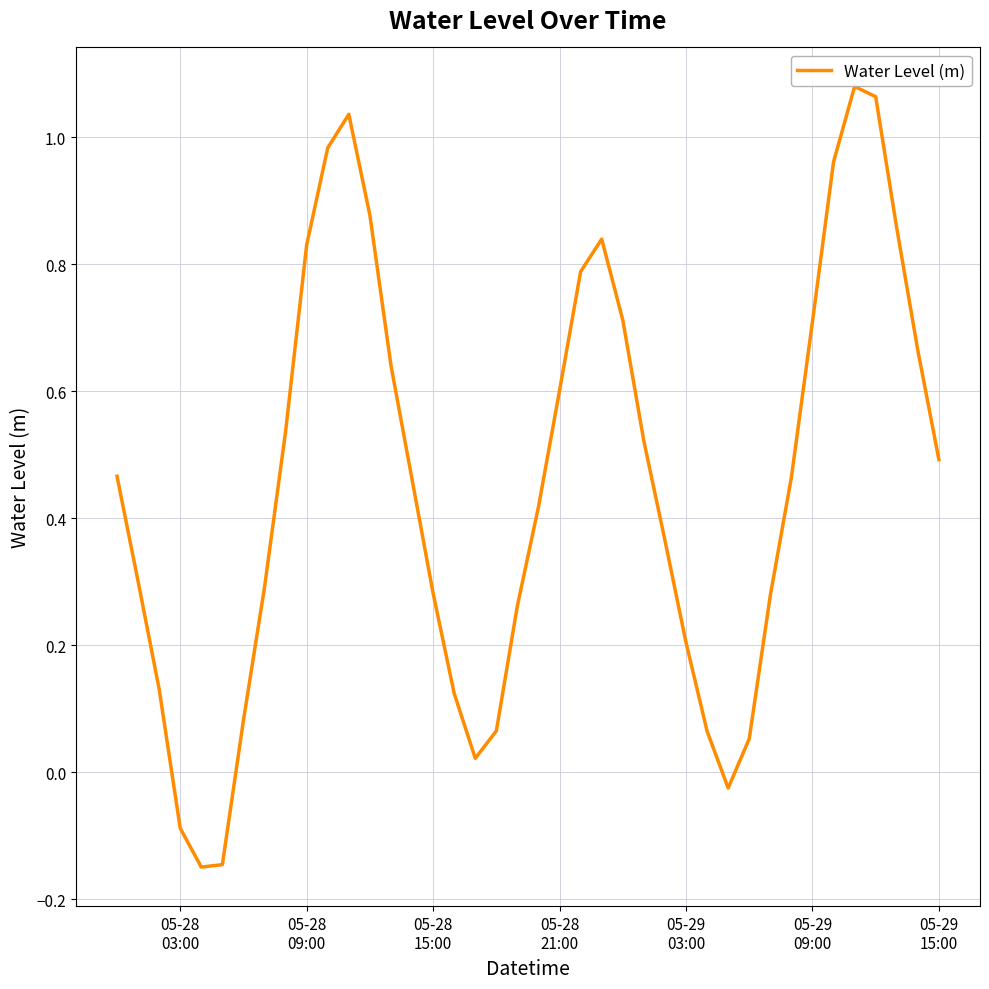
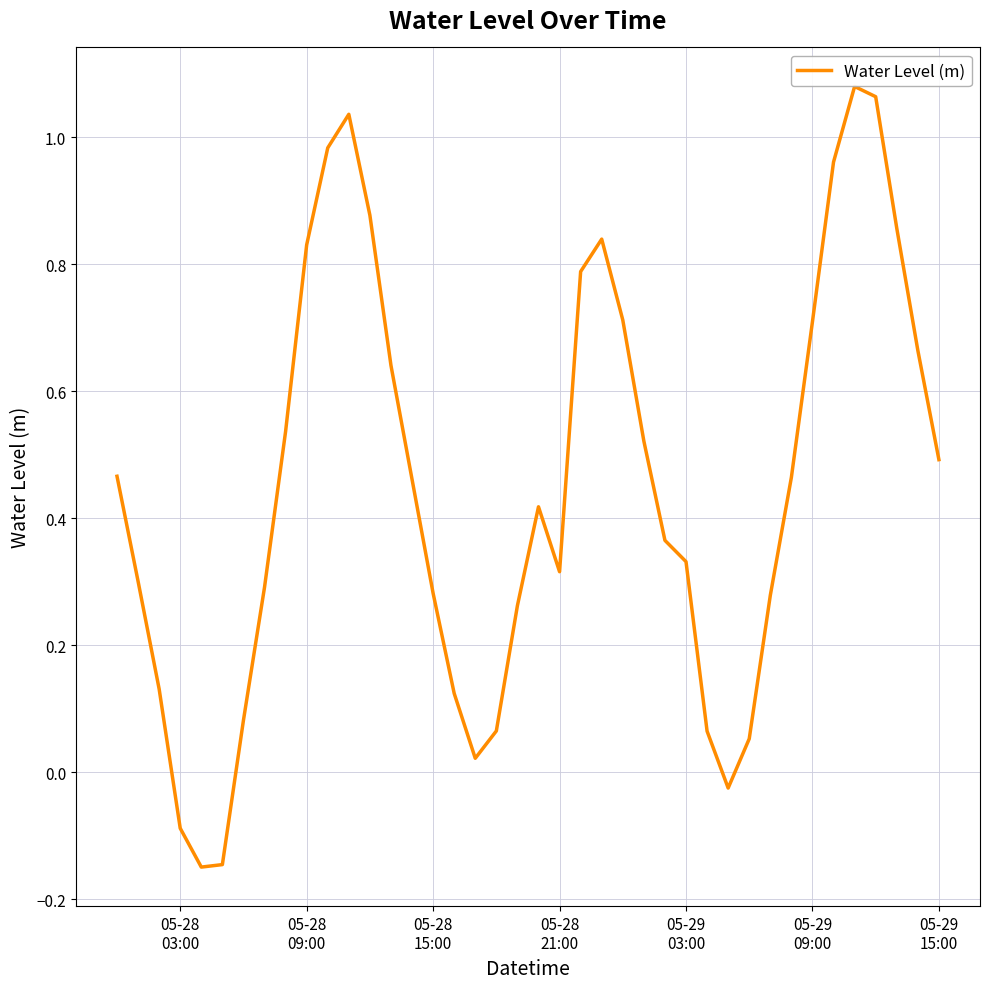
  {
    "05-28 03:00": -0.09,
    "05-28 09:00": 0.83,
    "05-28 15:00": 0.28,
-   "05-28 21:00": 0.60,
-   "05-29 03:00": 0.20,
+   "05-28 21:00": 0.32,
+   "05-29 03:00": 0.33,
    "05-29 09:00": 0.71,
    "05-29 15:00": 0.49
  }
